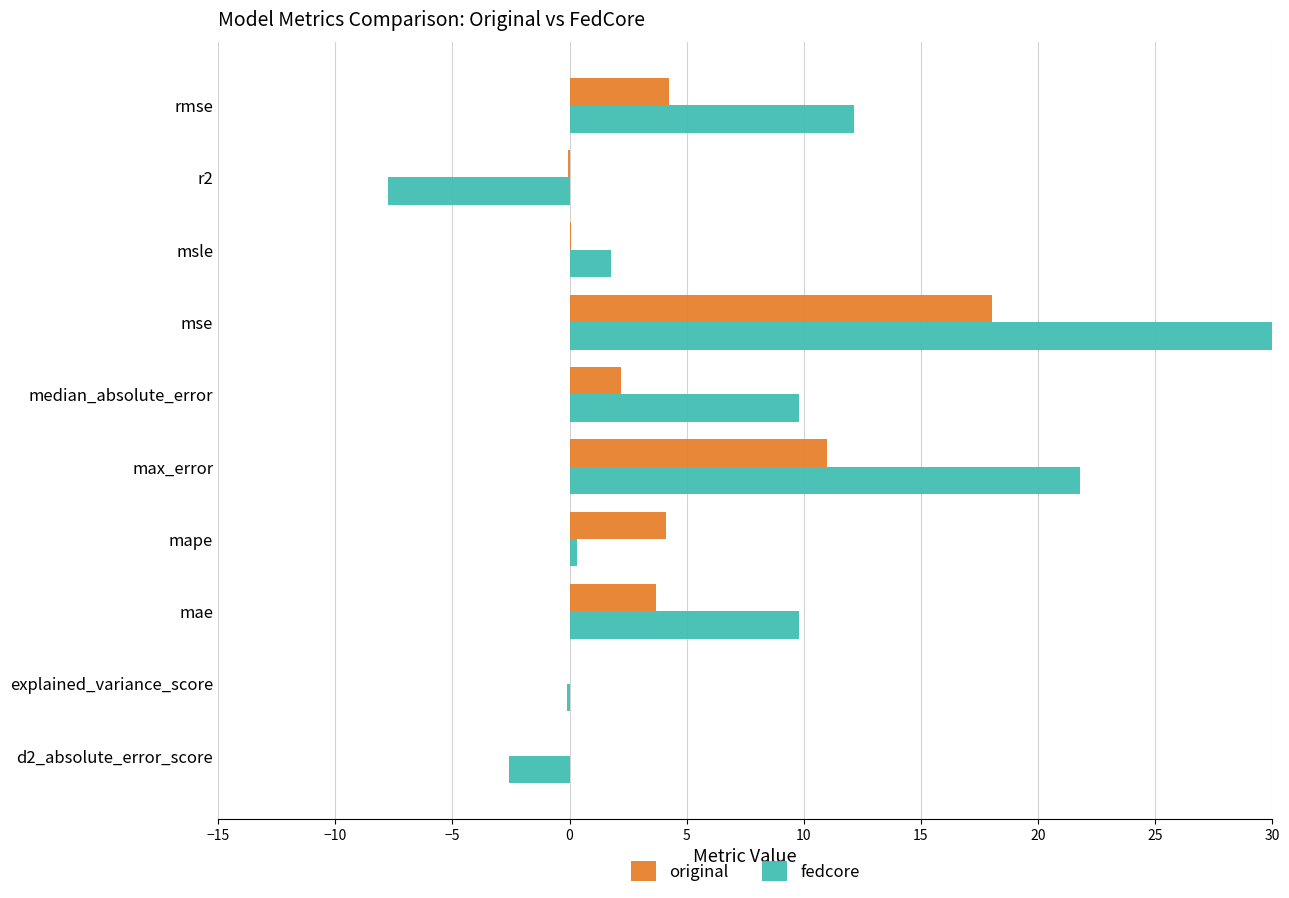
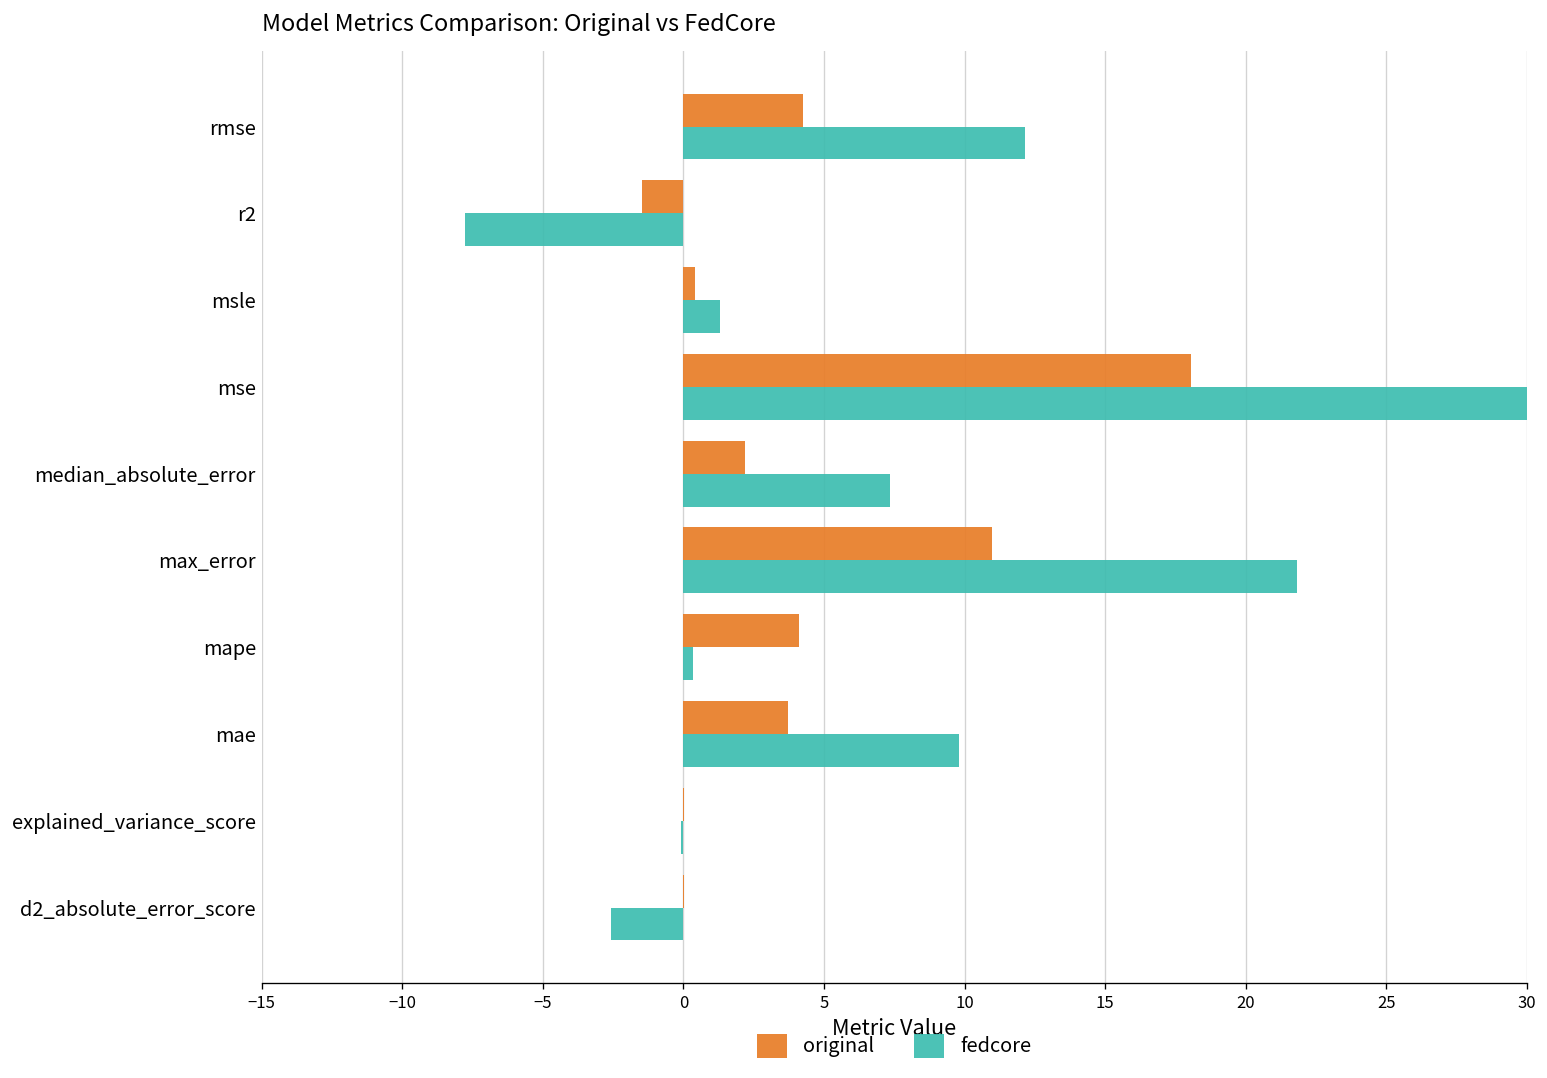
  {
    "original": {
      "rmse": 4.2,
-     "r2": -0.1,
-     "msle": 0.1,
+     "r2": -1.5,
+     "msle": 0.4,
      "mse": 18.0,
      "median_absolute_error": 2.2,
      "max_error": 11.0,
      "mape": 4.1,
      "mae": 3.7
    },
    "fedcore": {
      "rmse": 12.2,
      "r2": -7.8,
-     "msle": 1.8,
-     "median_absolute_error": 9.8,
+     "msle": 1.3,
+     "median_absolute_error": 7.3,
      "max_error": 21.8,
      "mape": 0.3,
      "mae": 9.8,
      "d2_absolute_error_score": -2.6
    }
  }
